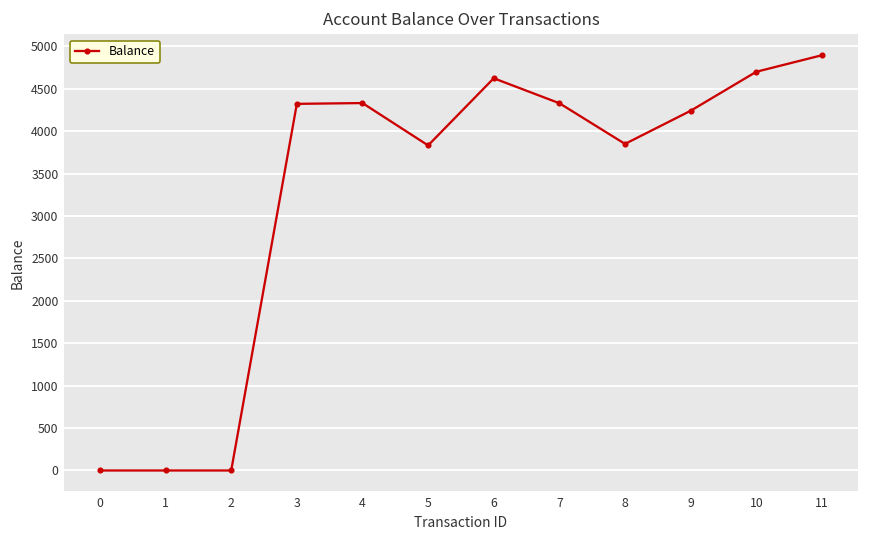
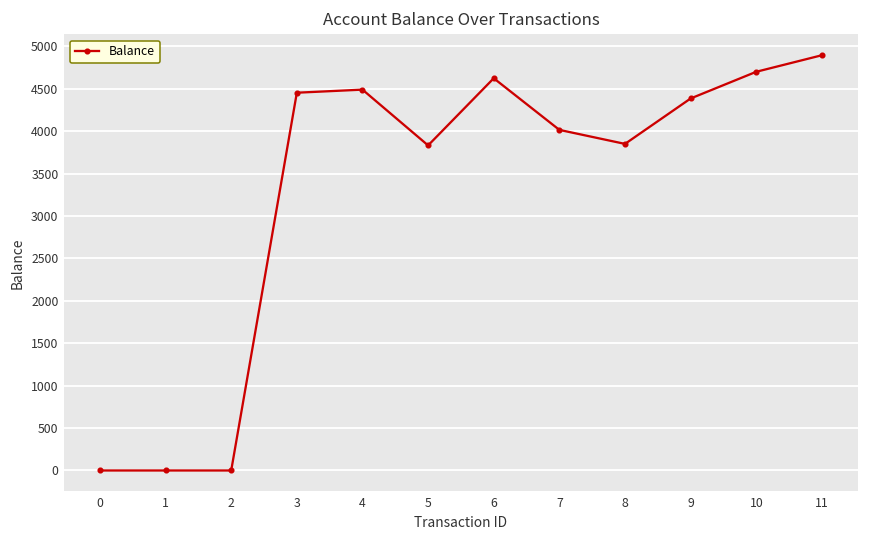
  {
    "0": 0,
    "1": 0,
    "2": 0,
-   "3": 4300,
-   "4": 4300,
+   "3": 4500,
+   "4": 4500,
    "5": 3800,
    "6": 4600,
-   "7": 4300,
+   "7": 4000,
    "8": 3900,
-   "9": 4200,
+   "9": 4400,
    "10": 4700,
    "11": 4900
  }
